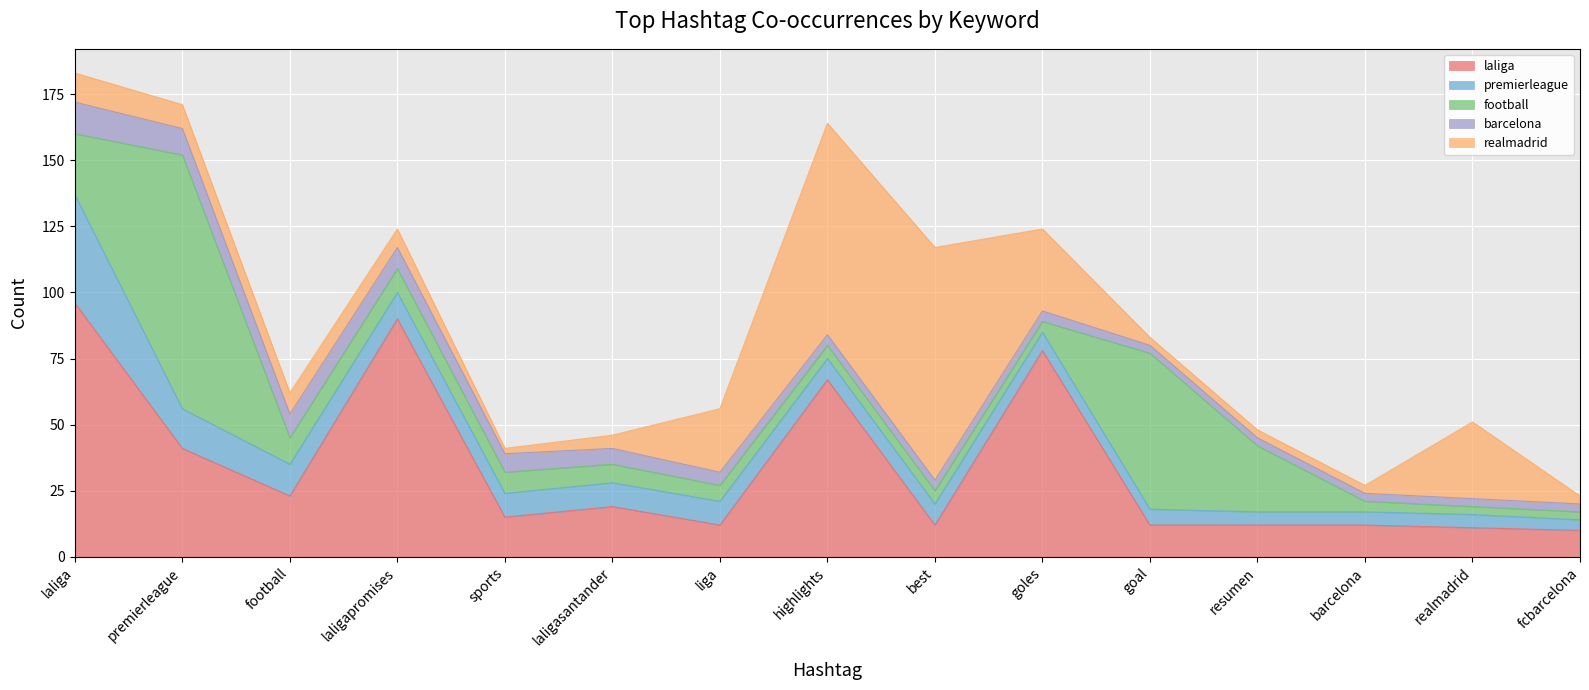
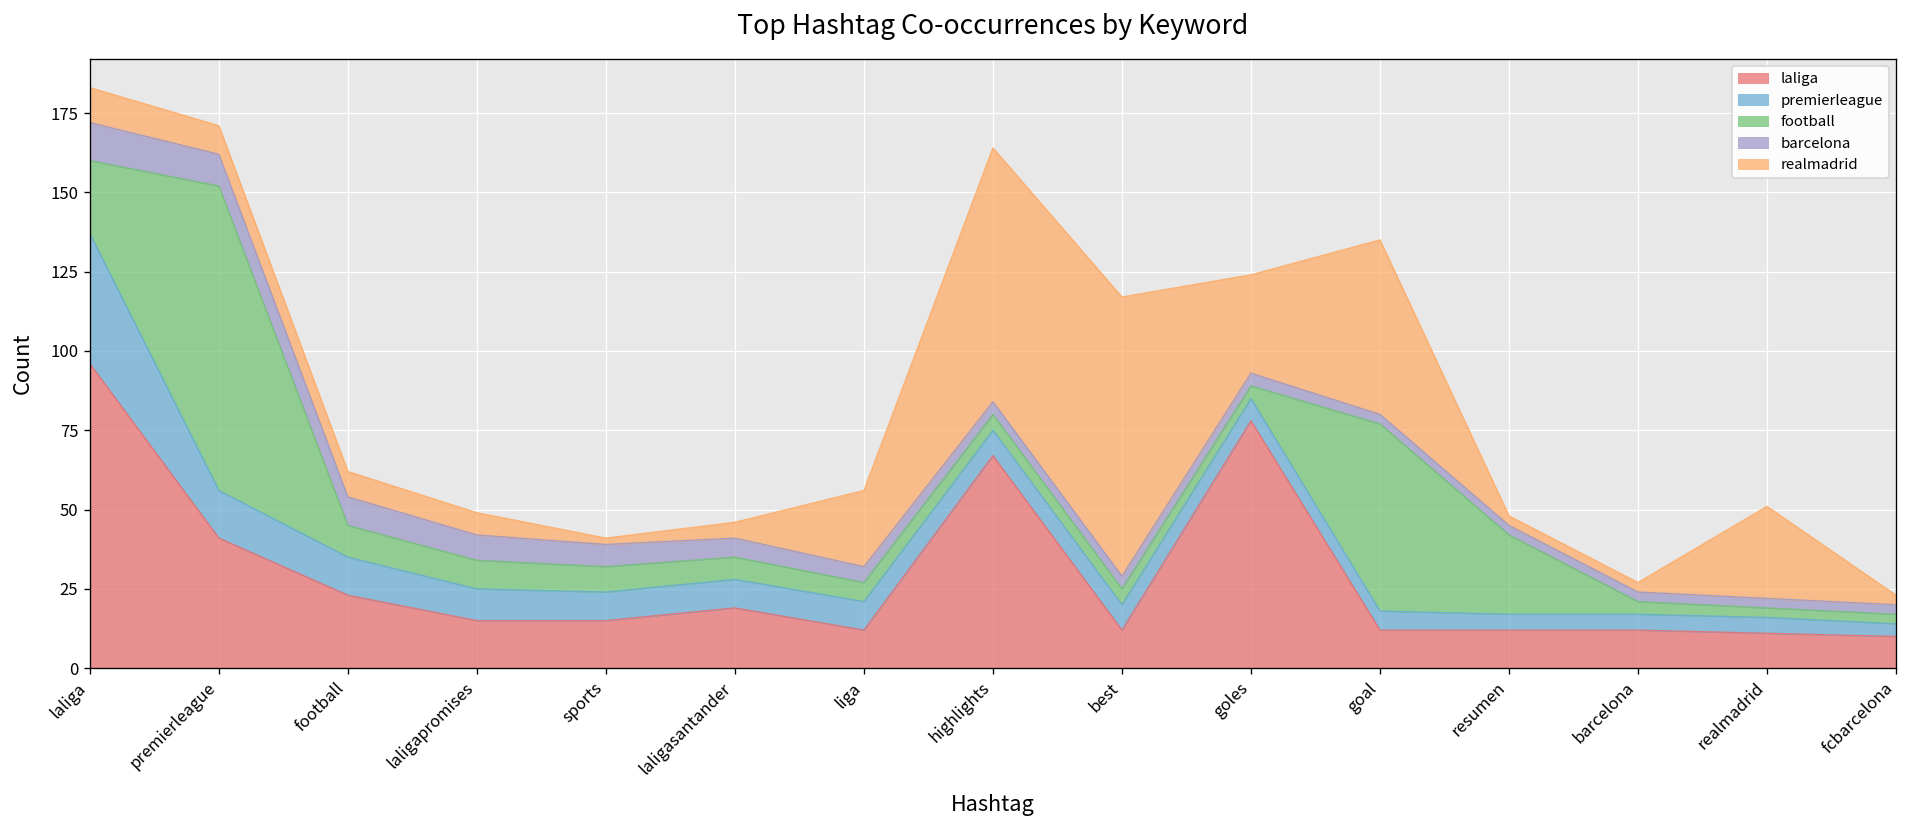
  {
    "laliga": {
      "laliga": 96,
      "premierleague": 41,
      "football": 23,
-     "laligapromises": 90,
+     "laligapromises": 15,
      "sports": 15,
      "laligasantander": 19,
      "liga": 12,
      "highlights": 67,
      "best": 12,
      "goles": 78,
      "goal": 12,
      "resumen": 12,
      "barcelona": 12,
      "realmadrid": 11,
      "fcbarcelona": 10
    },
    "football": {
      "laliga": 23,
      "premierleague": 96,
      "football": 10,
      "laligapromises": 9,
      "sports": 8,
      "laligasantander": 7,
      "liga": 6,
      "highlights": 5,
      "best": 5,
      "goles": 4,
      "goal": 59,
      "resumen": 25,
      "barcelona": 4,
      "realmadrid": 3,
      "fcbarcelona": 3
    },
    "realmadrid": {
      "laliga": 11,
      "premierleague": 9,
      "football": 8,
      "laligapromises": 7,
      "sports": 2,
      "laligasantander": 5,
      "liga": 24,
      "highlights": 80,
      "best": 88,
      "goles": 31,
-     "goal": 3,
+     "goal": 55,
      "resumen": 3,
      "barcelona": 3,
      "realmadrid": 29,
      "fcbarcelona": 3
    }
  }
